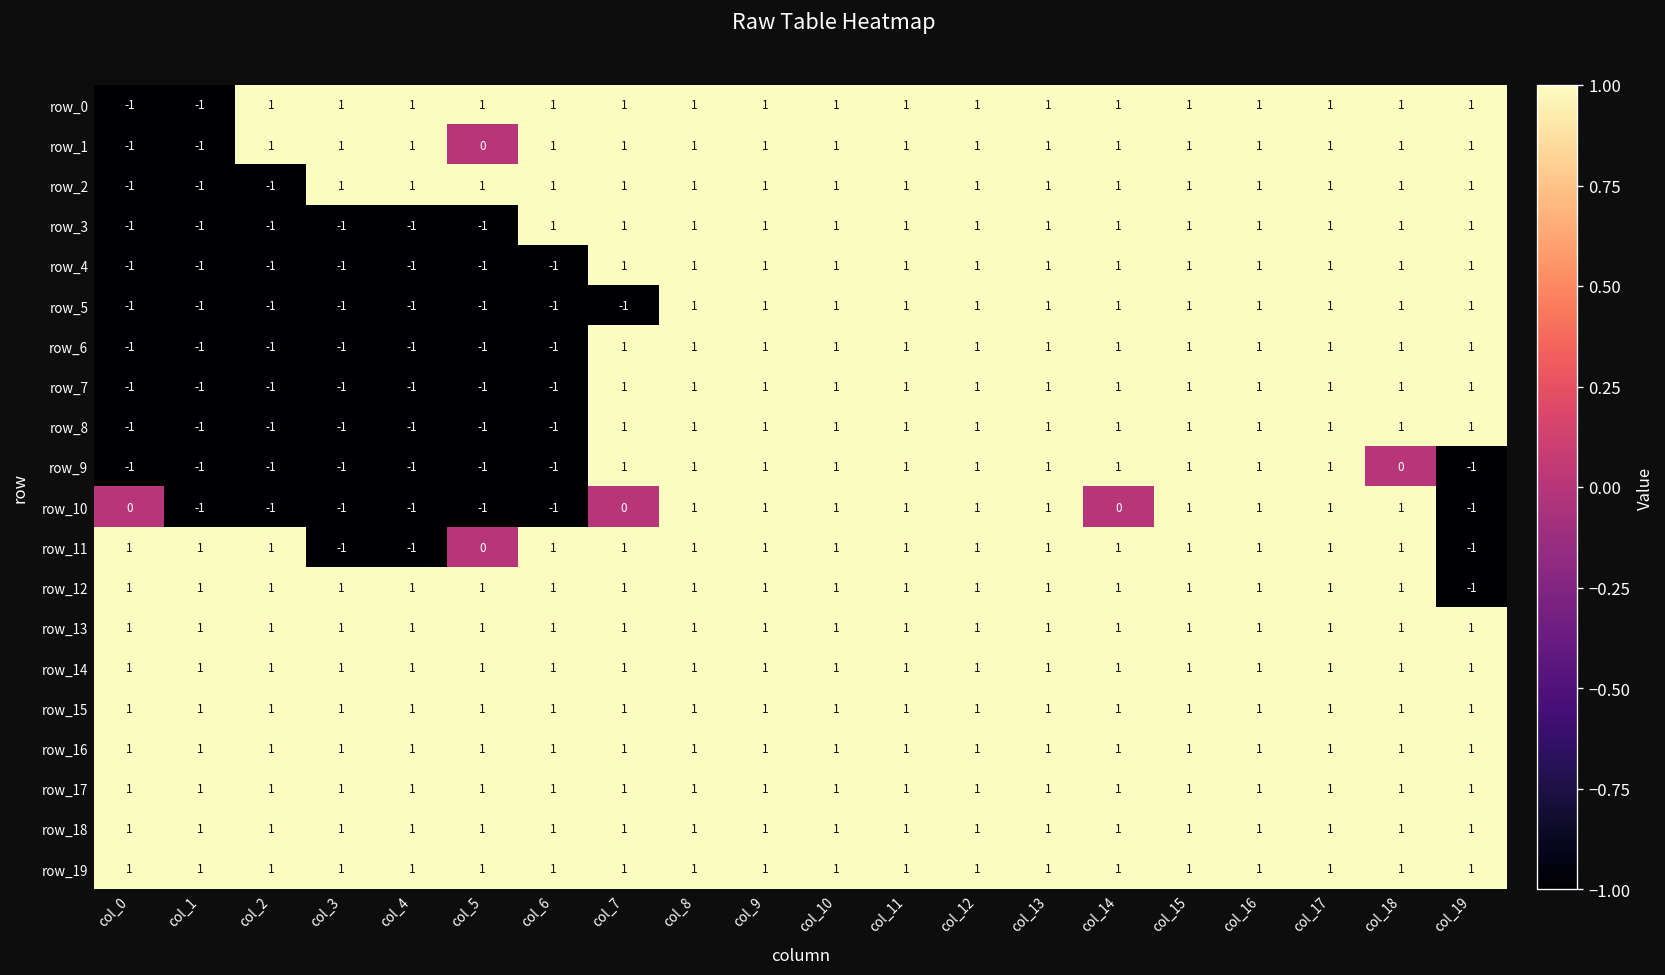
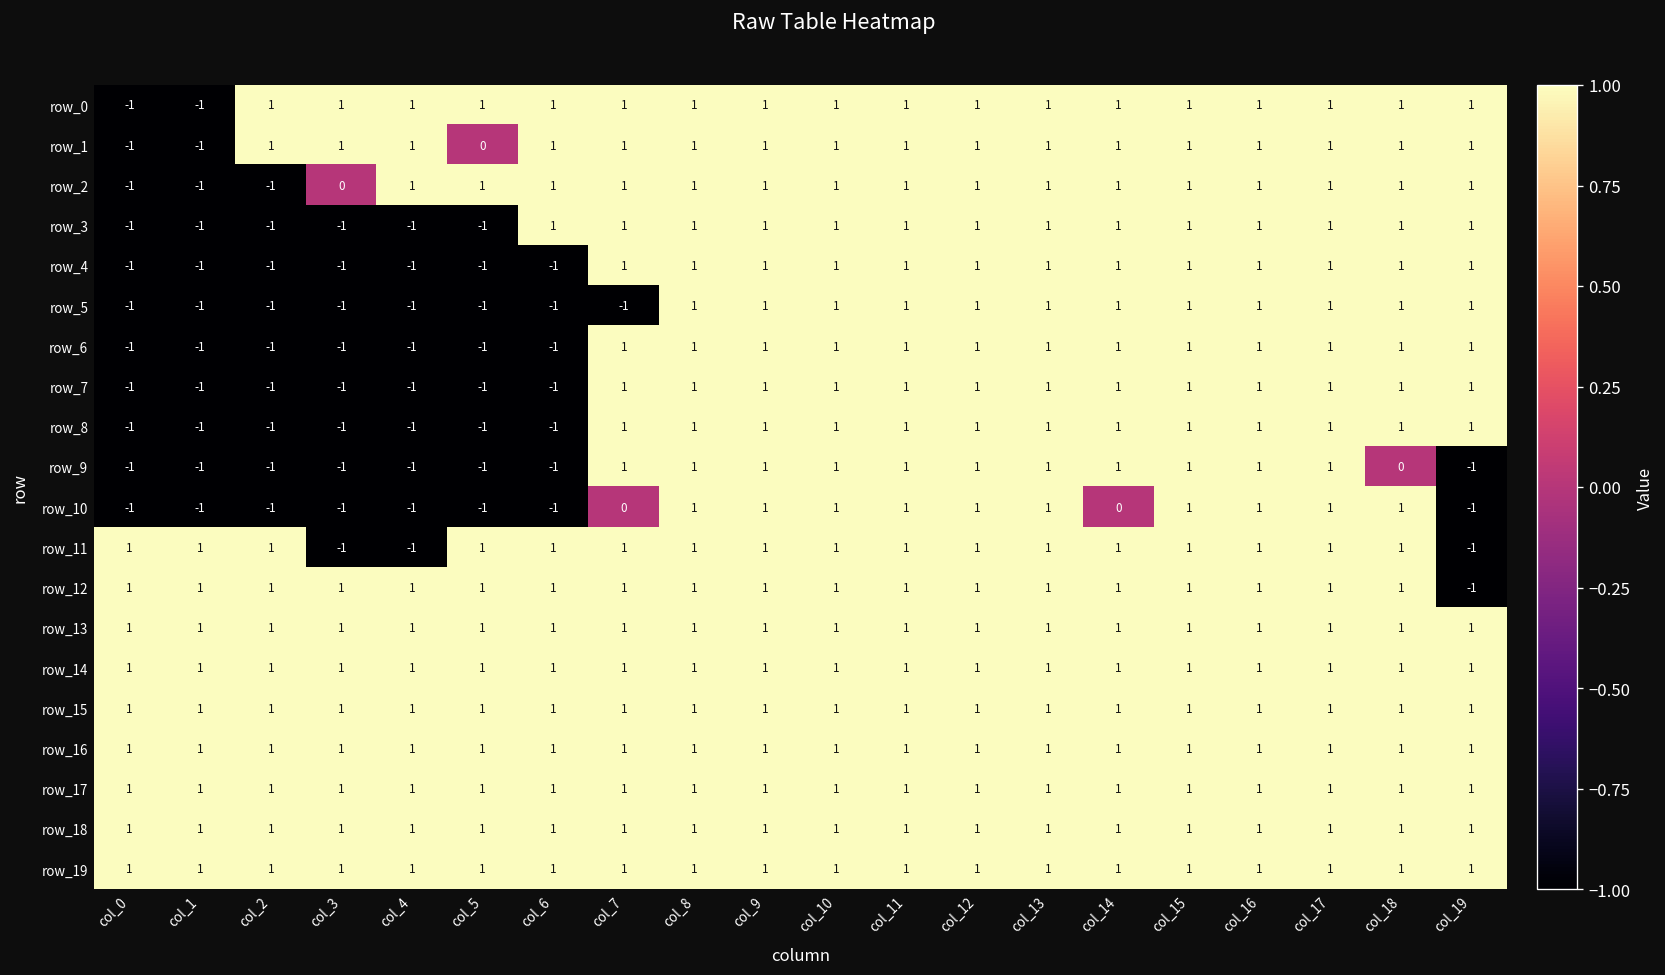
  {
    "row_2": {
      "col_0": -1,
      "col_1": -1,
      "col_2": -1,
-     "col_3": 1,
+     "col_3": 0,
      "col_4": 1,
      "col_5": 1,
      "col_6": 1,
      "col_7": 1,
      "col_8": 1,
      "col_9": 1,
      "col_10": 1,
      "col_11": 1,
      "col_12": 1,
      "col_13": 1,
      "col_14": 1,
      "col_15": 1,
      "col_16": 1,
      "col_17": 1,
      "col_18": 1,
      "col_19": 1
    },
    "row_10": {
-     "col_0": 0,
+     "col_0": -1,
      "col_1": -1,
      "col_2": -1,
      "col_3": -1,
      "col_4": -1,
      "col_5": -1,
      "col_6": -1,
      "col_7": 0,
      "col_8": 1,
      "col_9": 1,
      "col_10": 1,
      "col_11": 1,
      "col_12": 1,
      "col_13": 1,
      "col_14": 0,
      "col_15": 1,
      "col_16": 1,
      "col_17": 1,
      "col_18": 1,
      "col_19": -1
    },
    "row_11": {
      "col_0": 1,
      "col_1": 1,
      "col_2": 1,
      "col_3": -1,
      "col_4": -1,
-     "col_5": 0,
+     "col_5": 1,
      "col_6": 1,
      "col_7": 1,
      "col_8": 1,
      "col_9": 1,
      "col_10": 1,
      "col_11": 1,
      "col_12": 1,
      "col_13": 1,
      "col_14": 1,
      "col_15": 1,
      "col_16": 1,
      "col_17": 1,
      "col_18": 1,
      "col_19": -1
    }
  }
